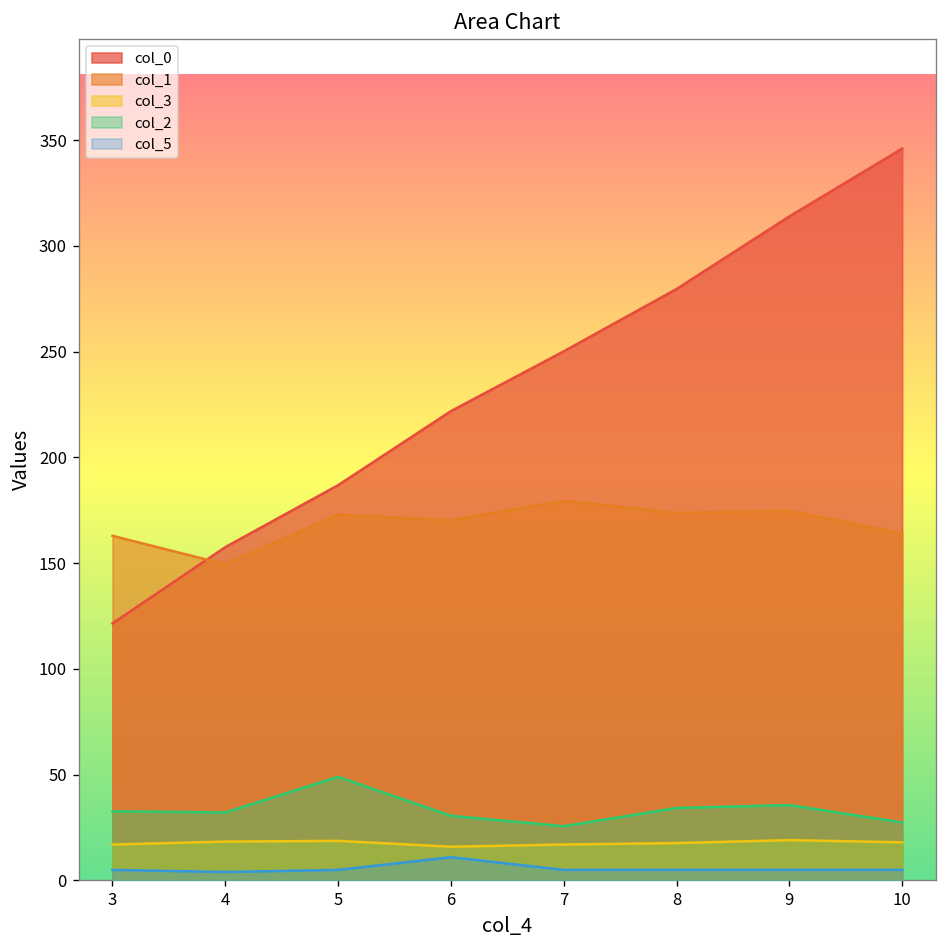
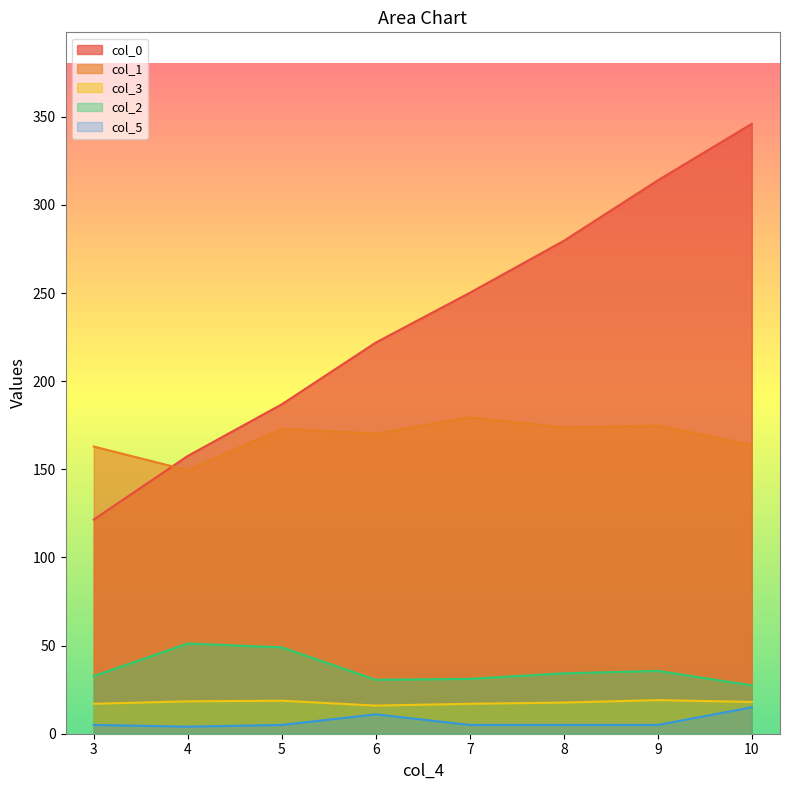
  {
    "col_2": {
      "3": 33,
-     "4": 32,
+     "4": 51,
      "5": 49,
      "6": 31,
-     "7": 26,
+     "7": 31,
      "8": 34,
      "9": 36,
      "10": 27
    },
    "col_5": {
      "3": 5,
      "4": 4,
      "5": 5,
      "6": 11,
      "7": 5,
      "8": 5,
      "9": 5,
-     "10": 5
+     "10": 15
    }
  }
